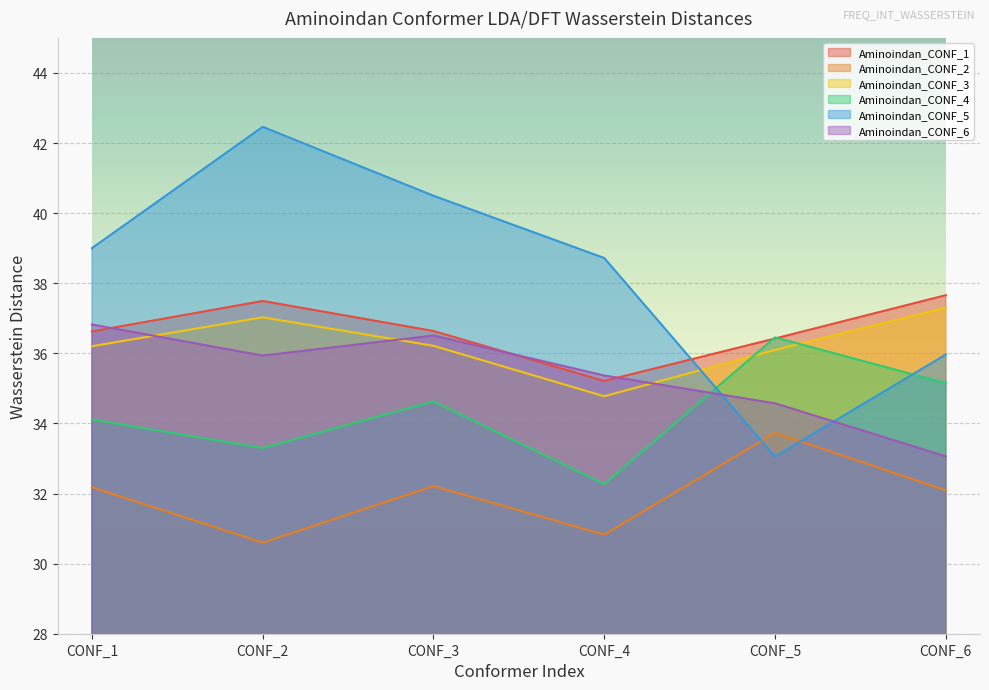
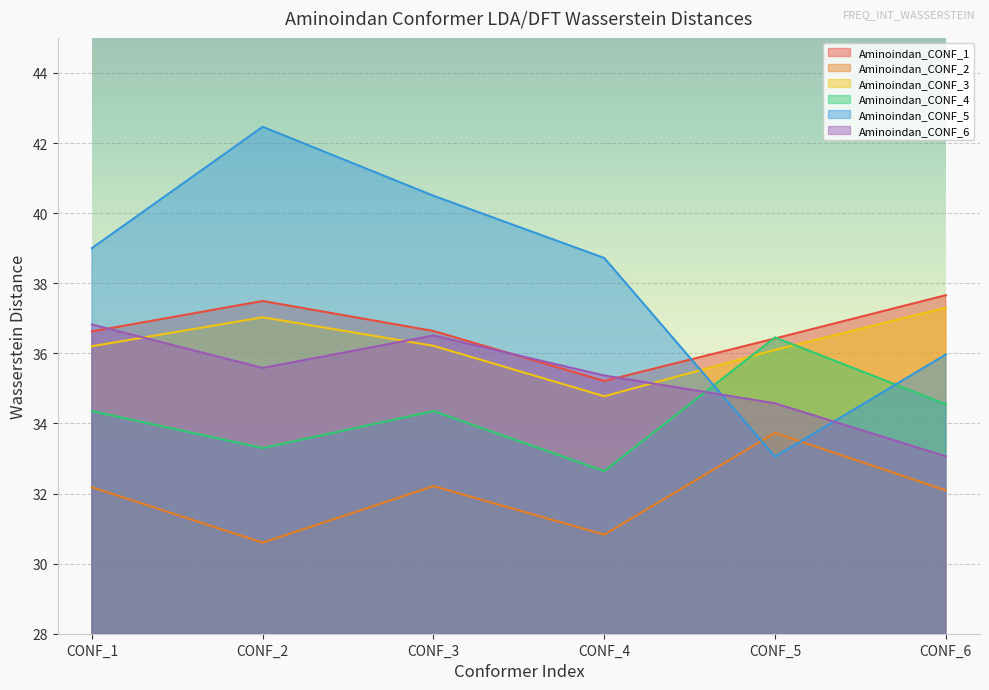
  {
    "Aminoindan_CONF_4": {
-     "CONF_1": 34.1,
+     "CONF_1": 34.4,
      "CONF_2": 33.3,
-     "CONF_3": 34.6,
-     "CONF_4": 32.3,
-     "CONF_6": 35.1
+     "CONF_3": 34.4,
+     "CONF_4": 32.6,
+     "CONF_6": 34.5
    },
    "Aminoindan_CONF_5": {
      "CONF_1": 39.0,
      "CONF_2": 42.5,
      "CONF_3": 40.5,
      "CONF_4": 38.7,
      "CONF_5": 33.0,
      "CONF_6": 36.0
    },
    "Aminoindan_CONF_6": {
      "CONF_1": 36.8,
-     "CONF_2": 35.9,
+     "CONF_2": 35.6,
      "CONF_3": 36.5,
      "CONF_4": 35.4,
      "CONF_5": 34.6,
      "CONF_6": 33.1
    }
  }
